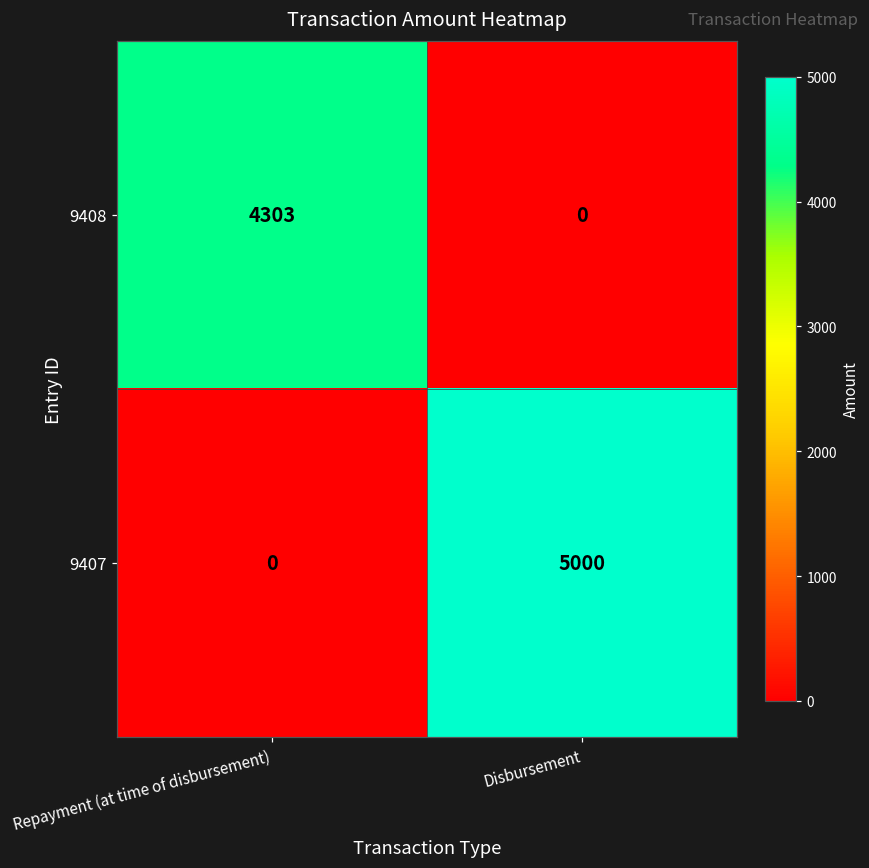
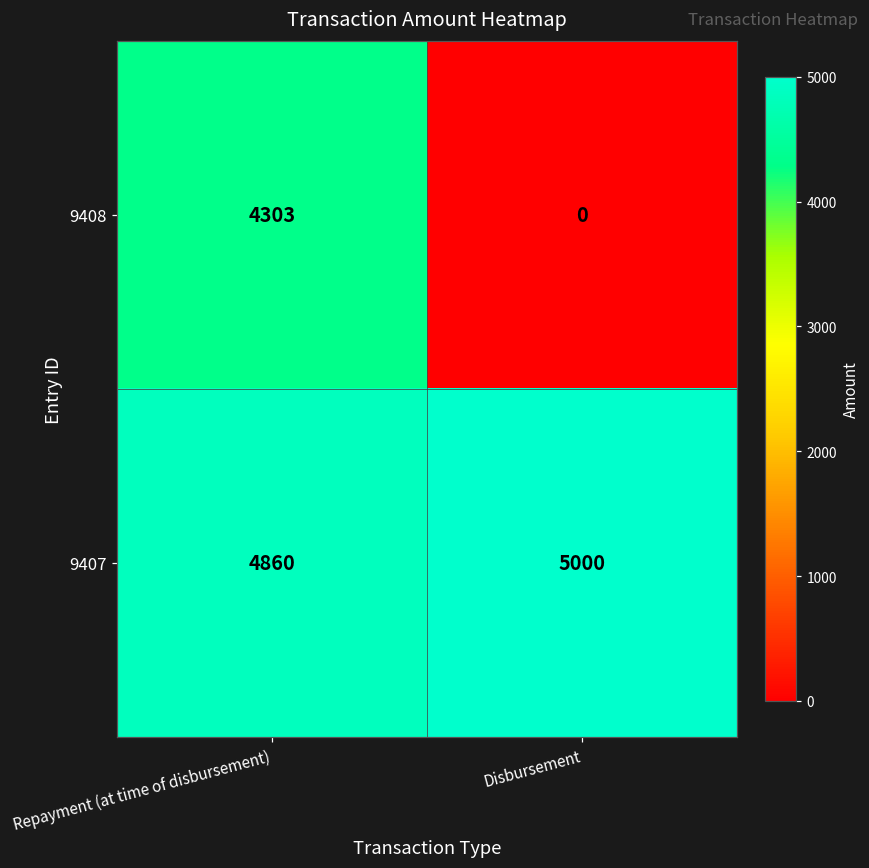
  {
    "9408": {
      "Repayment (at time of disbursement)": 4303,
      "Disbursement": 0
    },
    "9407": {
-     "Repayment (at time of disbursement)": 0,
+     "Repayment (at time of disbursement)": 4860,
      "Disbursement": 5000
    }
  }
